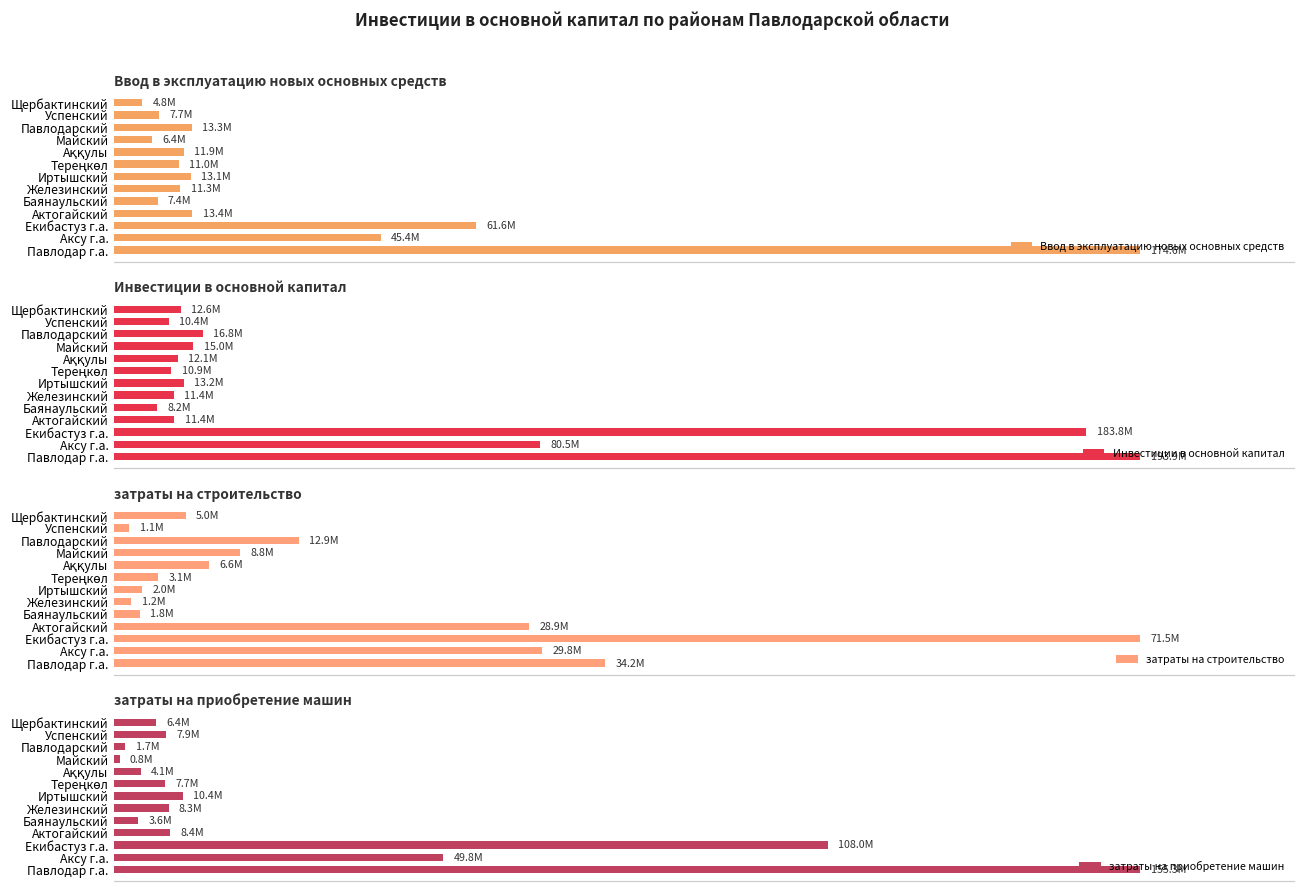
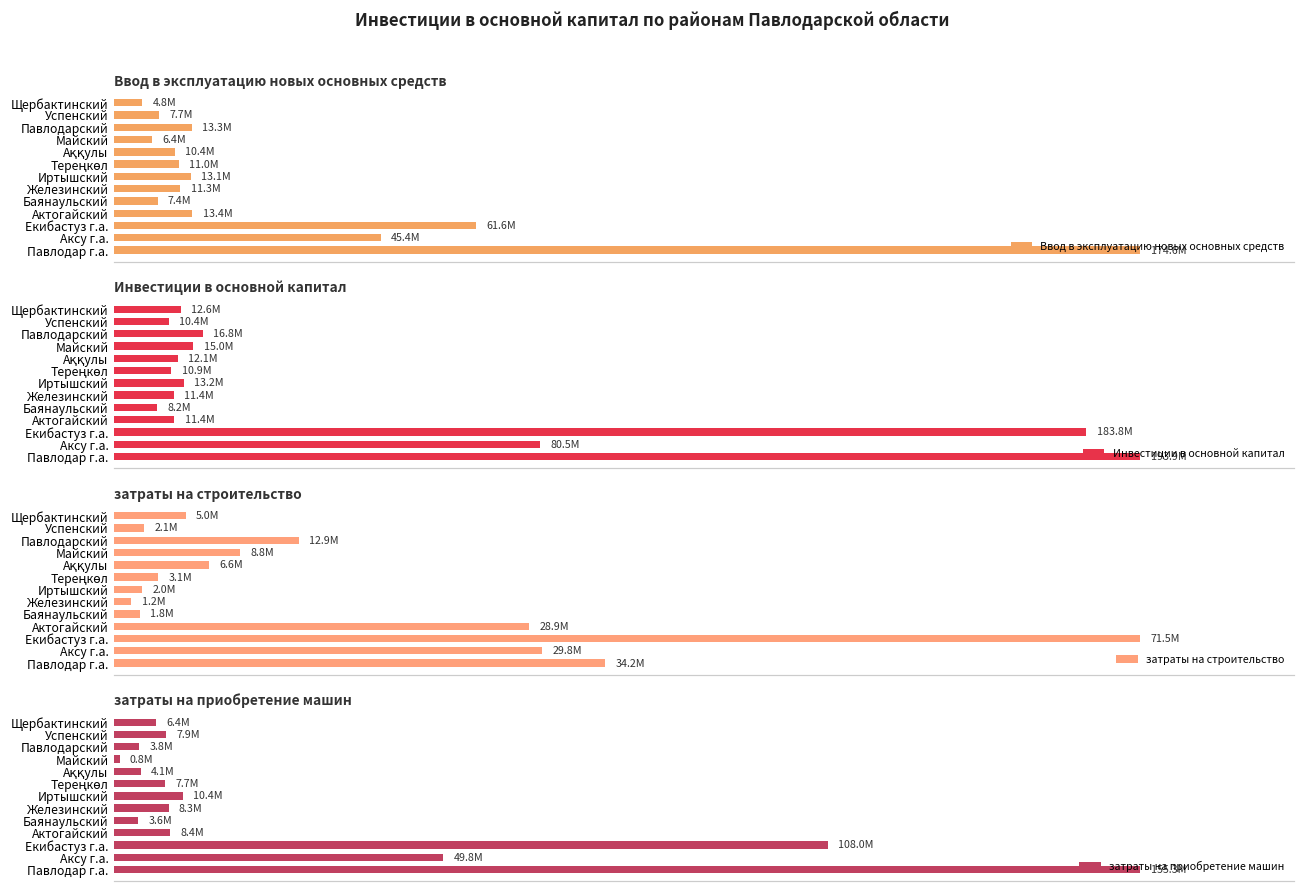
  {
    "Ввод в эксплуатацию новых основных средств": {
      "Щербактинский": "4.8M",
      "Успенский": "7.7M",
      "Павлодарский": "13.3M",
      "Майский": "6.4M",
-     "Аққулы": "11.9M",
+     "Аққулы": "10.4M",
      "Тереңкөл": "11.0M",
      "Иртышский": "13.1M",
      "Железинский": "11.3M",
      "Баянаульский": "7.4M",
      "Актогайский": "13.4M",
      "Екибастуз г.а.": "61.6M",
      "Аксу г.а.": "45.4M",
      "Павлодар г.а.": "174.6M"
    },
    "Инвестиции в основной капитал": {
      "Щербактинский": "12.6M",
      "Успенский": "10.4M",
      "Павлодарский": "16.8M",
      "Майский": "15.0M",
      "Аққулы": "12.1M",
      "Тереңкөл": "10.9M",
      "Иртышский": "13.2M",
      "Железинский": "11.4M",
      "Баянаульский": "8.2M",
      "Актогайский": "11.4M",
      "Екибастуз г.а.": "183.8M",
      "Аксу г.а.": "80.5M",
      "Павлодар г.а.": "193.9M"
    },
    "затраты на строительство": {
      "Щербактинский": "5.0M",
-     "Успенский": "1.1M",
+     "Успенский": "2.1M",
      "Павлодарский": "12.9M",
      "Майский": "8.8M",
      "Аққулы": "6.6M",
      "Тереңкөл": "3.1M",
      "Иртышский": "2.0M",
      "Железинский": "1.2M",
      "Баянаульский": "1.8M",
      "Актогайский": "28.9M",
      "Екибастуз г.а.": "71.5M",
      "Аксу г.а.": "29.8M",
      "Павлодар г.а.": "34.2M"
    },
    "затраты на приобретение машин": {
      "Щербактинский": "6.4M",
      "Успенский": "7.9M",
-     "Павлодарский": "1.7M",
+     "Павлодарский": "3.8M",
      "Майский": "0.8M",
      "Аққулы": "4.1M",
      "Тереңкөл": "7.7M",
      "Иртышский": "10.4M",
      "Железинский": "8.3M",
      "Баянаульский": "3.6M",
      "Актогайский": "8.4M",
      "Екибастуз г.а.": "108.0M",
      "Аксу г.а.": "49.8M",
      "Павлодар г.а.": "155.3M"
    }
  }
